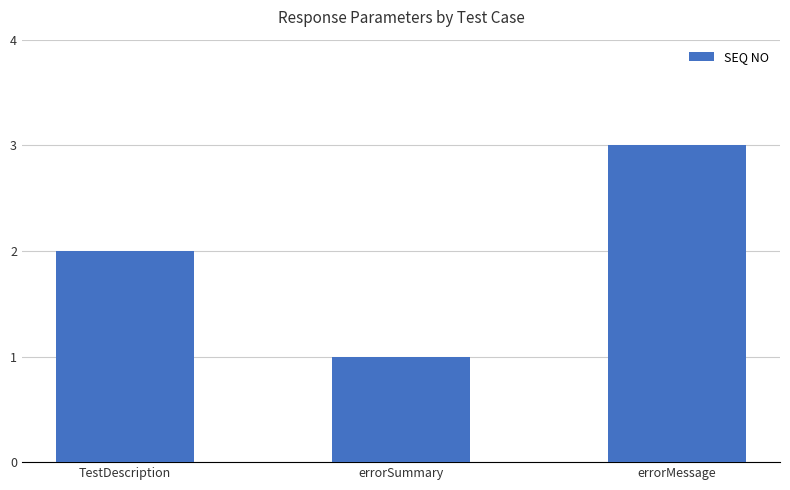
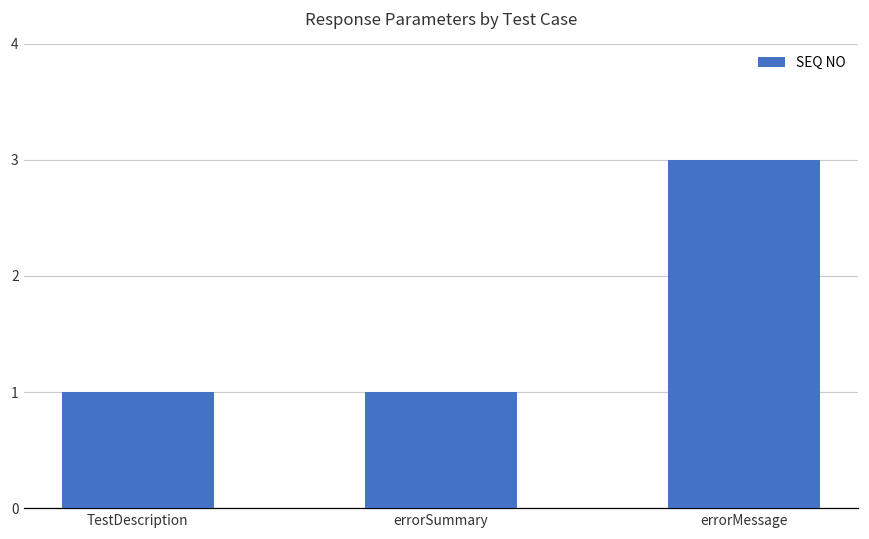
  {
-   "TestDescription": 2,
+   "TestDescription": 1,
    "errorSummary": 1,
    "errorMessage": 3
  }
